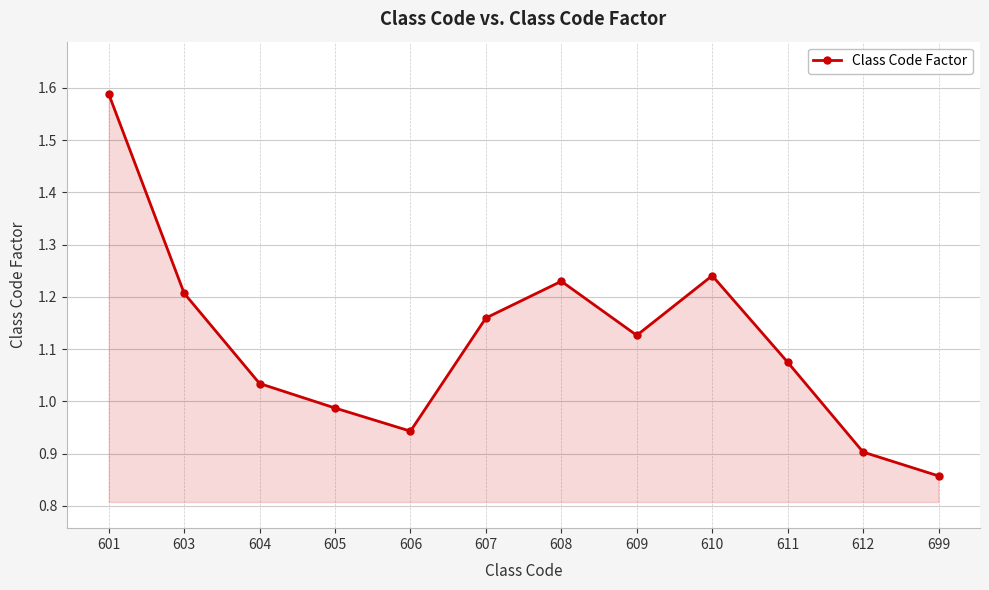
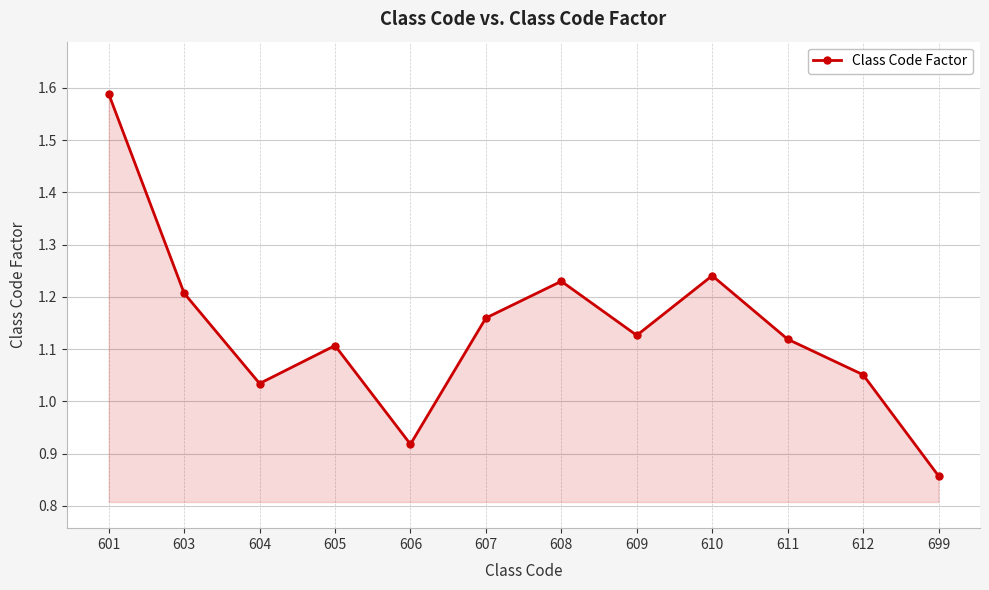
  {
    "601": 1.59,
    "603": 1.21,
    "604": 1.03,
-   "605": 0.99,
-   "606": 0.94,
+   "605": 1.11,
+   "606": 0.92,
    "607": 1.16,
    "608": 1.23,
    "609": 1.13,
    "610": 1.24,
-   "611": 1.08,
-   "612": 0.90,
+   "611": 1.12,
+   "612": 1.05,
    "699": 0.86
  }
